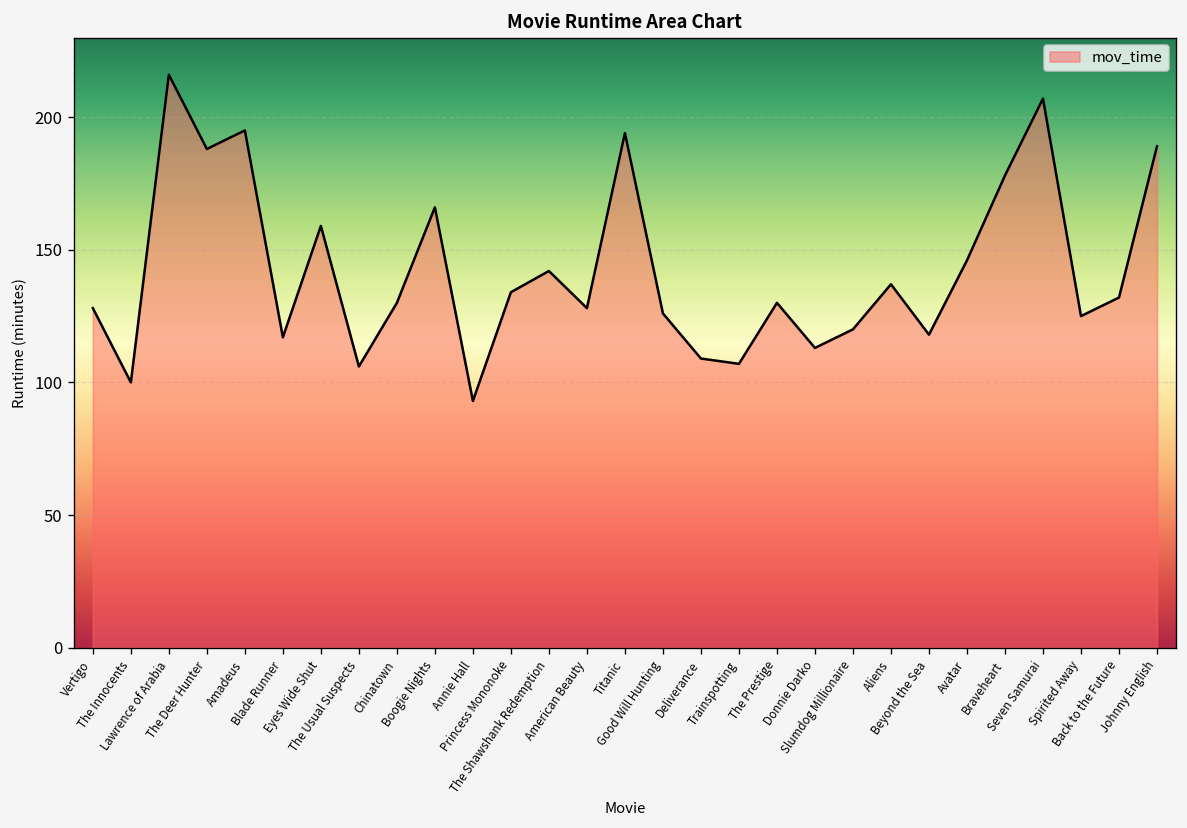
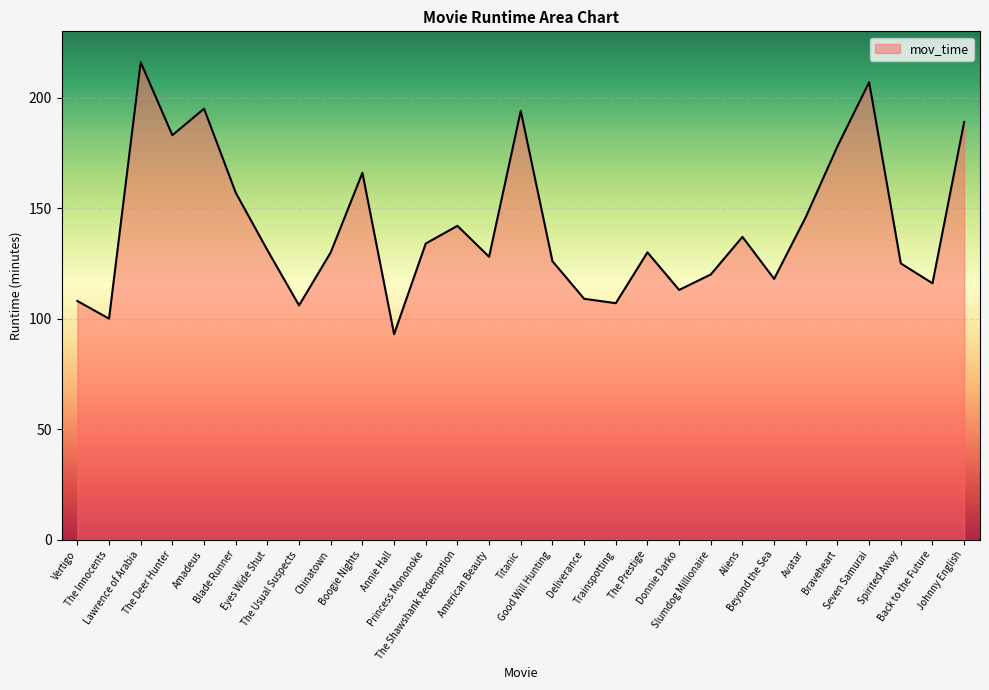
  {
-   "Vertigo": 128,
+   "Vertigo": 108,
    "The Innocents": 100,
    "Lawrence of Arabia": 216,
-   "The Deer Hunter": 188,
+   "The Deer Hunter": 183,
    "Amadeus": 195,
-   "Blade Runner": 117,
-   "Eyes Wide Shut": 159,
+   "Blade Runner": 157,
+   "Eyes Wide Shut": 131,
    "The Usual Suspects": 106,
    "Chinatown": 130,
    "Boogie Nights": 166,
    "Annie Hall": 93,
    "Princess Mononoke": 134,
    "The Shawshank Redemption": 142,
    "American Beauty": 128,
    "Titanic": 194,
    "Good Will Hunting": 126,
    "Deliverance": 109,
    "Trainspotting": 107,
    "The Prestige": 130,
    "Donnie Darko": 113,
    "Slumdog Millionaire": 120,
    "Aliens": 137,
    "Beyond the Sea": 118,
    "Avatar": 146,
    "Braveheart": 178,
    "Seven Samurai": 207,
    "Spirited Away": 125,
-   "Back to the Future": 132,
+   "Back to the Future": 116,
    "Johnny English": 189
  }
